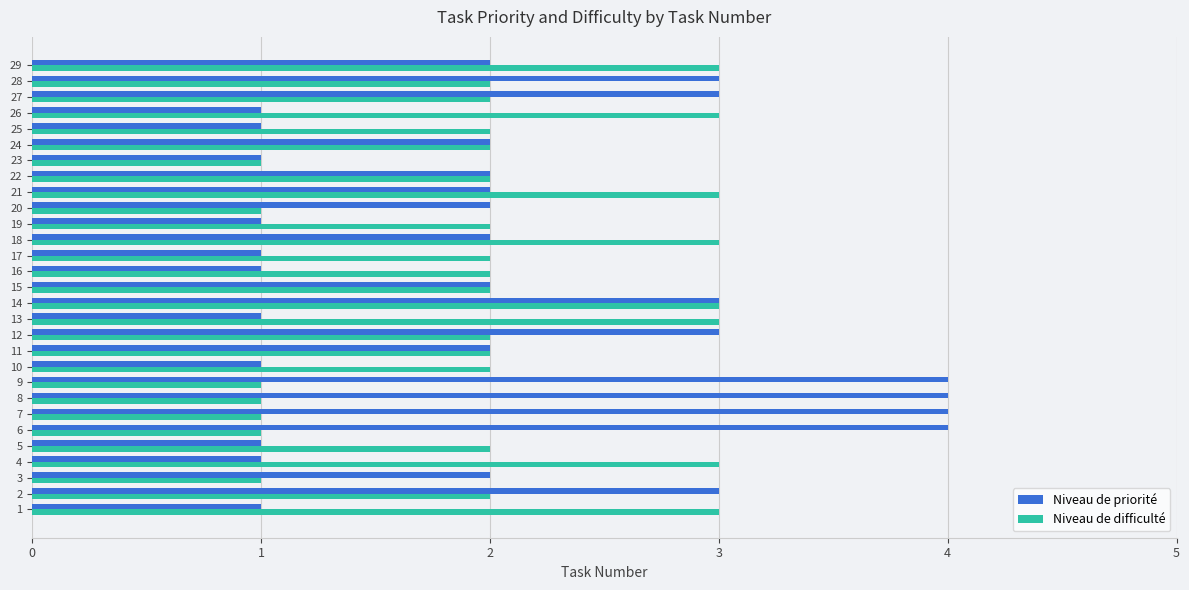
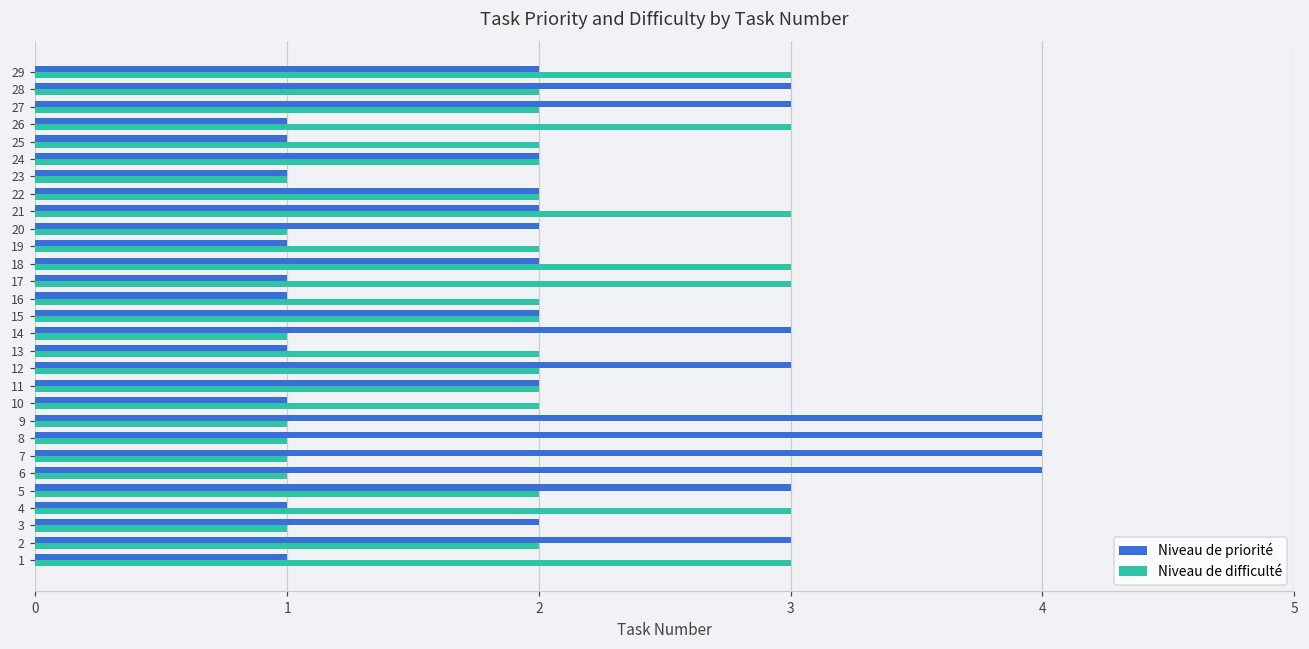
  {
    "Niveau de priorité": {
      "29": 2,
      "28": 3,
      "27": 3,
      "26": 1,
      "25": 1,
      "24": 2,
      "23": 1,
      "22": 2,
      "21": 2,
      "20": 2,
      "19": 1,
      "18": 2,
      "17": 1,
      "16": 1,
      "15": 2,
      "14": 3,
      "13": 1,
      "12": 3,
      "11": 2,
      "10": 1,
      "9": 4,
      "8": 4,
      "7": 4,
      "6": 4,
-     "5": 1,
+     "5": 3,
      "4": 1,
      "3": 2,
      "2": 3,
      "1": 1
    },
    "Niveau de difficulté": {
      "29": 3,
      "28": 2,
      "27": 2,
      "26": 3,
      "25": 2,
      "24": 2,
      "23": 1,
      "22": 2,
      "21": 3,
      "20": 1,
      "19": 2,
      "18": 3,
-     "17": 2,
+     "17": 3,
      "16": 2,
      "15": 2,
-     "14": 3,
-     "13": 3,
+     "14": 1,
+     "13": 2,
      "12": 2,
      "11": 2,
      "10": 2,
      "9": 1,
      "8": 1,
      "7": 1,
      "6": 1,
      "5": 2,
      "4": 3,
      "3": 1,
      "2": 2,
      "1": 3
    }
  }
